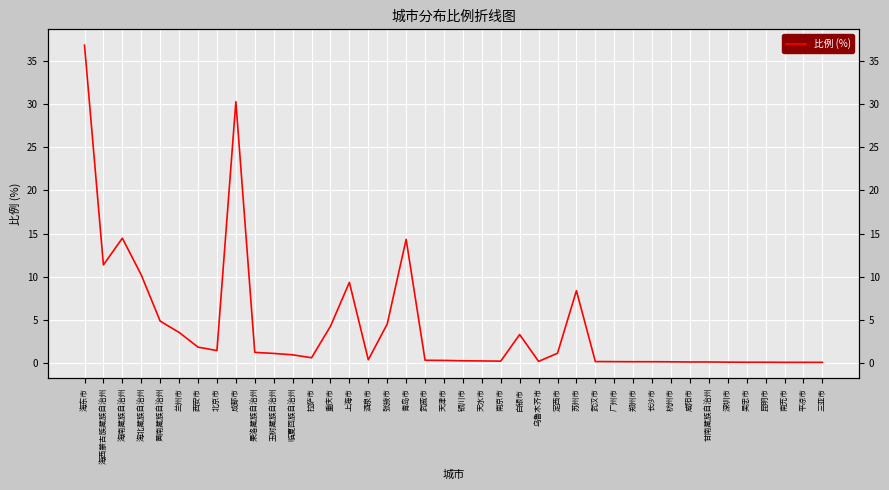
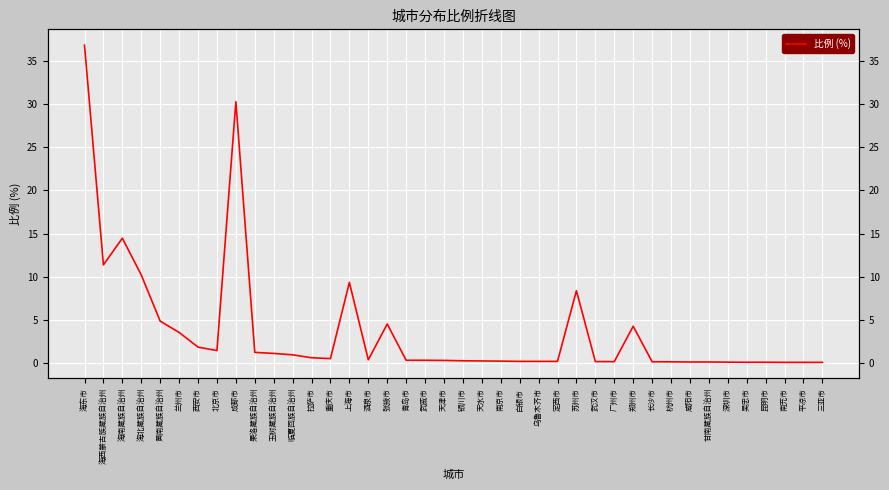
  {
    "海东市": 37,
    "海西蒙古族藏族自治州": 11,
    "海南藏族自治州": 14,
    "海北藏族自治州": 10,
    "黄南藏族自治州": 5,
    "兰州市": 4,
    "西安市": 2,
    "北京市": 1,
    "成都市": 30,
    "果洛藏族自治州": 1,
    "玉树藏族自治州": 1,
    "临夏回族自治州": 1,
    "拉萨市": 1,
-   "重庆市": 4,
+   "重庆市": 1,
    "上海市": 9,
    "酒泉市": 0,
    "张掖市": 5,
-   "青岛市": 14,
+   "青岛市": 0,
    "武威市": 0,
    "天津市": 0,
    "银川市": 0,
    "天水市": 0,
    "南京市": 0,
-   "白银市": 3,
+   "白银市": 0,
    "乌鲁木齐市": 0,
-   "定西市": 1,
+   "定西市": 0,
    "苏州市": 8,
    "武汉市": 0,
    "广州市": 0,
-   "郑州市": 0,
+   "郑州市": 4,
    "长沙市": 0,
    "杭州市": 0,
    "咸阳市": 0,
    "甘南藏族自治州": 0,
    "深圳市": 0,
    "吴忠市": 0,
    "昆明市": 0,
    "南充市": 0,
    "平凉市": 0,
    "三亚市": 0
  }
